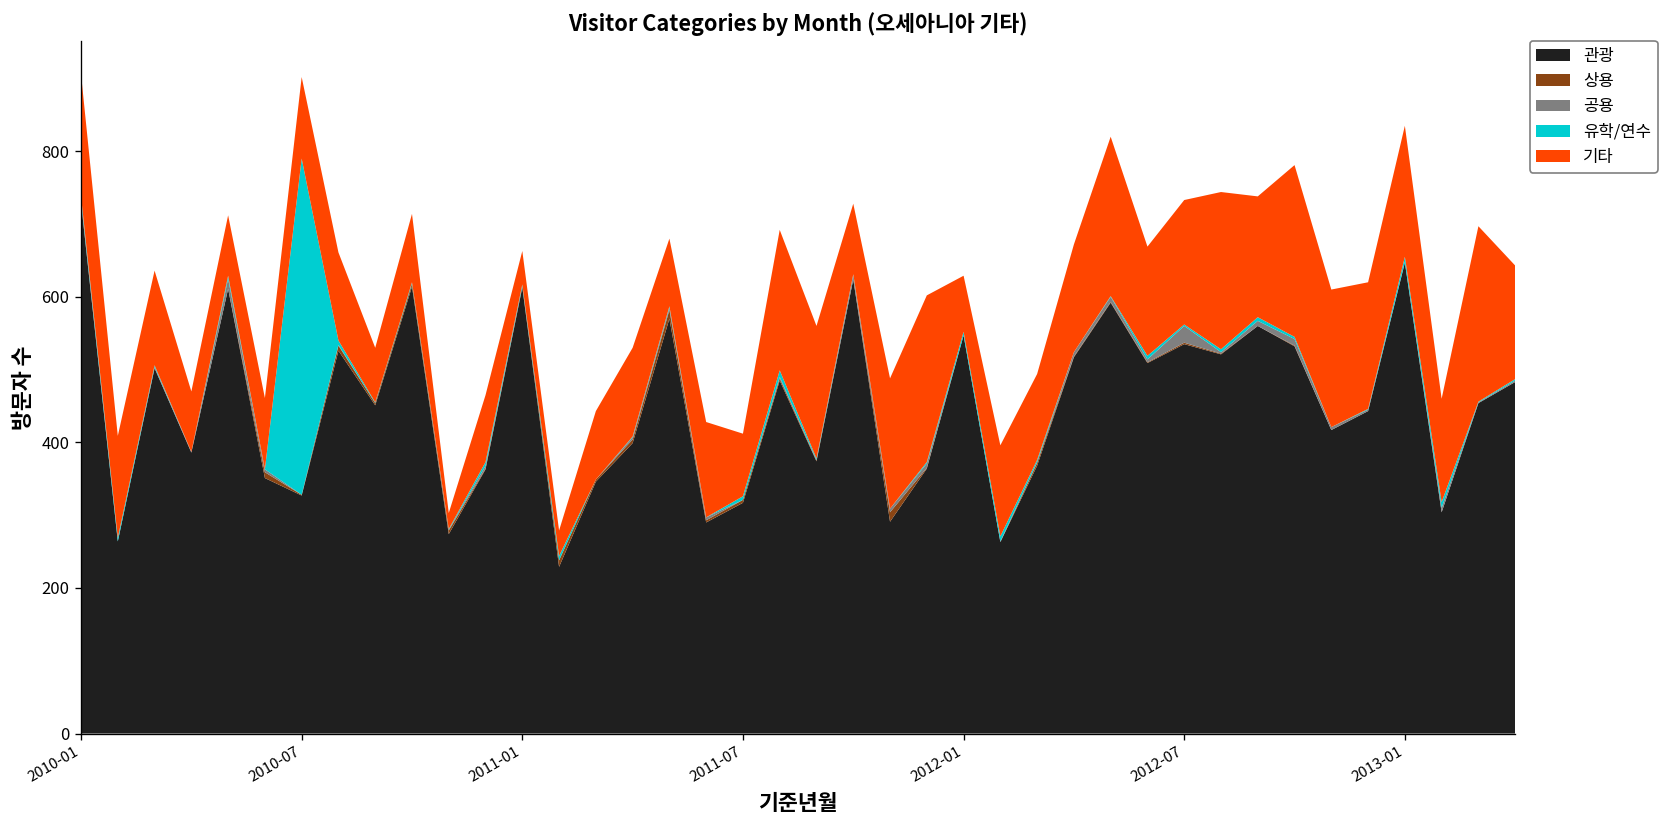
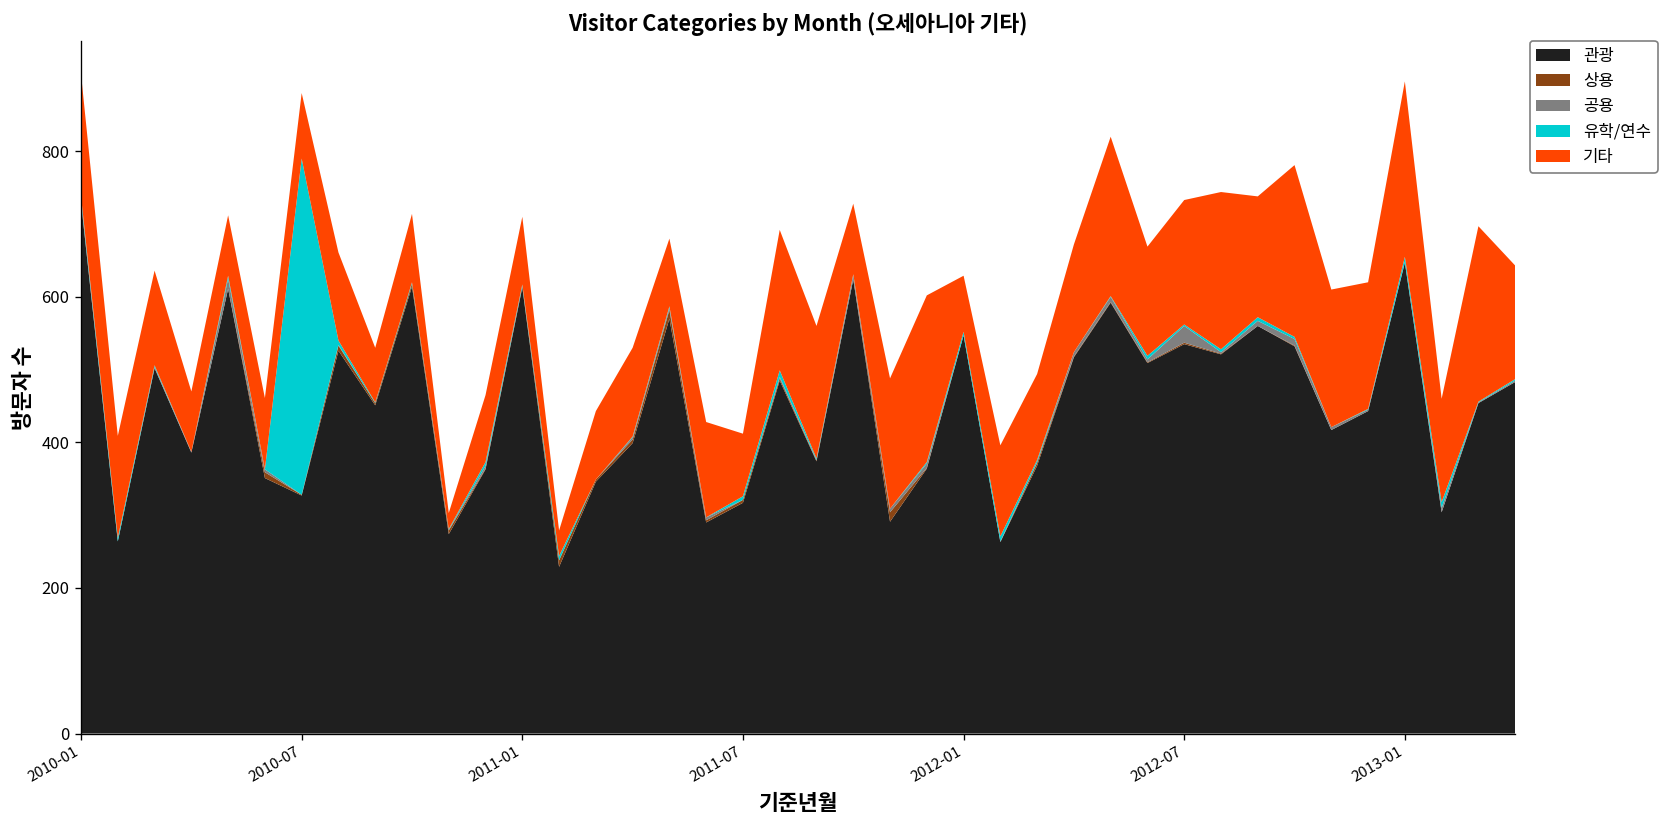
  {
    "기타": {
      "2010-01": 170,
-     "2010-07": 110,
-     "2011-01": 50,
+     "2010-07": 90,
+     "2011-01": 90,
      "2011-07": 90,
      "2012-01": 80,
      "2012-07": 170,
-     "2013-01": 180
+     "2013-01": 240
    }
  }
